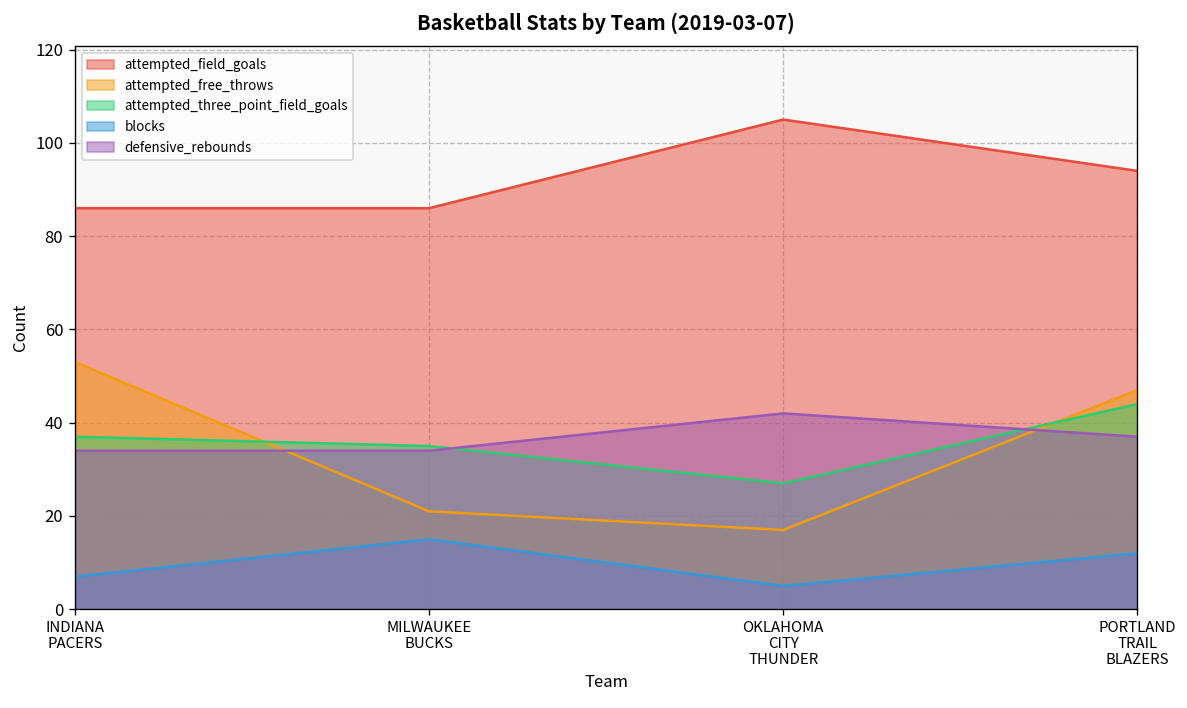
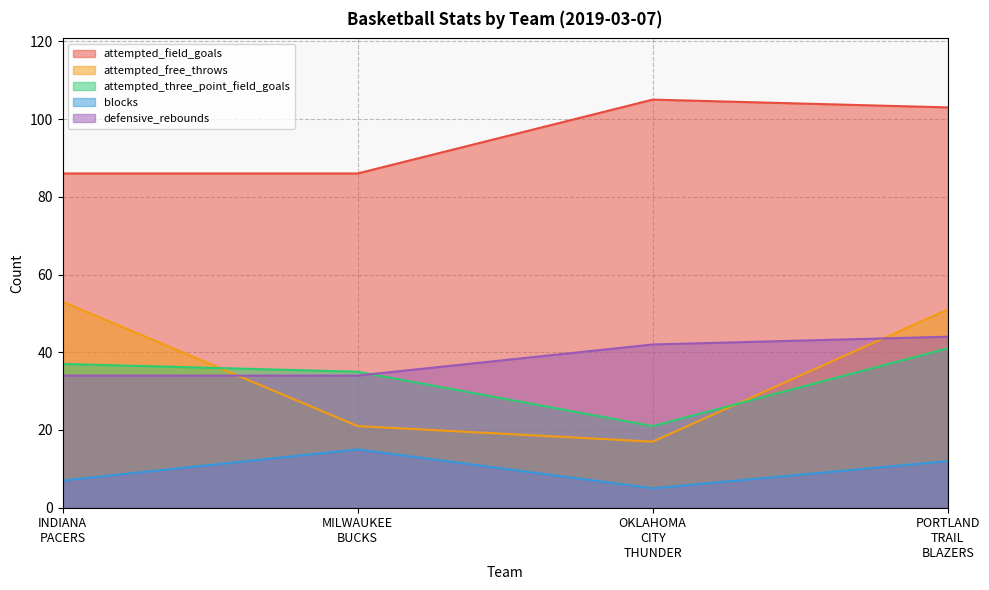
  {
    "attempted_field_goals": {
      "INDIANA PACERS": 86,
      "MILWAUKEE BUCKS": 86,
      "OKLAHOMA CITY THUNDER": 105,
-     "PORTLAND TRAIL BLAZERS": 94
+     "PORTLAND TRAIL BLAZERS": 103
    },
    "attempted_free_throws": {
      "INDIANA PACERS": 53,
      "MILWAUKEE BUCKS": 21,
      "OKLAHOMA CITY THUNDER": 17,
-     "PORTLAND TRAIL BLAZERS": 47
+     "PORTLAND TRAIL BLAZERS": 51
    },
    "attempted_three_point_field_goals": {
      "INDIANA PACERS": 37,
      "MILWAUKEE BUCKS": 35,
-     "OKLAHOMA CITY THUNDER": 27,
-     "PORTLAND TRAIL BLAZERS": 44
+     "OKLAHOMA CITY THUNDER": 21,
+     "PORTLAND TRAIL BLAZERS": 41
    },
    "blocks": {
      "INDIANA PACERS": 7,
      "MILWAUKEE BUCKS": 15,
      "OKLAHOMA CITY THUNDER": 5,
      "PORTLAND TRAIL BLAZERS": 12
    },
    "defensive_rebounds": {
      "INDIANA PACERS": 34,
      "MILWAUKEE BUCKS": 34,
      "OKLAHOMA CITY THUNDER": 42,
-     "PORTLAND TRAIL BLAZERS": 37
+     "PORTLAND TRAIL BLAZERS": 44
    }
  }
